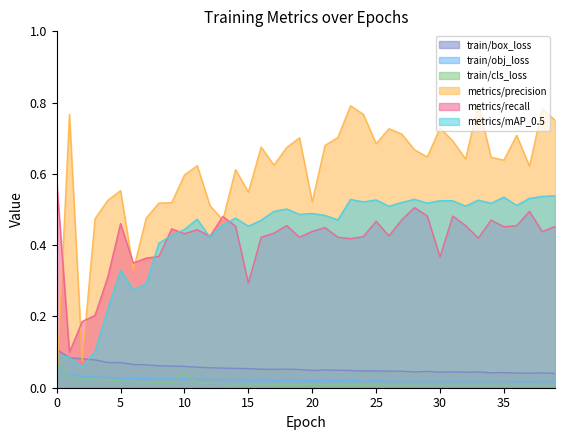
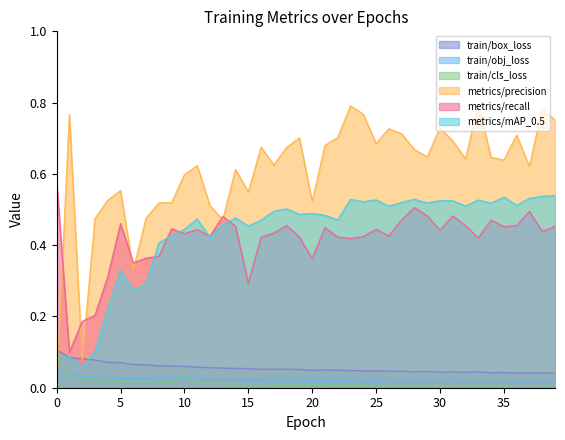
  {
    "train/cls_loss": {
      "0": 0.08,
      "10": 0.04,
      "15": 0.01,
      "20": 0.01,
      "25": 0.01,
      "30": 0.01,
      "35": 0.01
    },
    "metrics/precision": {
      "0": 0.00,
      "5": 0.55,
      "10": 0.60,
      "15": 0.55,
      "20": 0.52,
      "25": 0.68,
      "35": 0.64
    },
    "metrics/recall": {
      "0": 0.58,
      "5": 0.46,
      "10": 0.43,
      "15": 0.29,
-     "20": 0.44,
-     "25": 0.47,
-     "30": 0.37,
+     "20": 0.36,
+     "25": 0.44,
+     "30": 0.44,
      "35": 0.45
    }
  }
